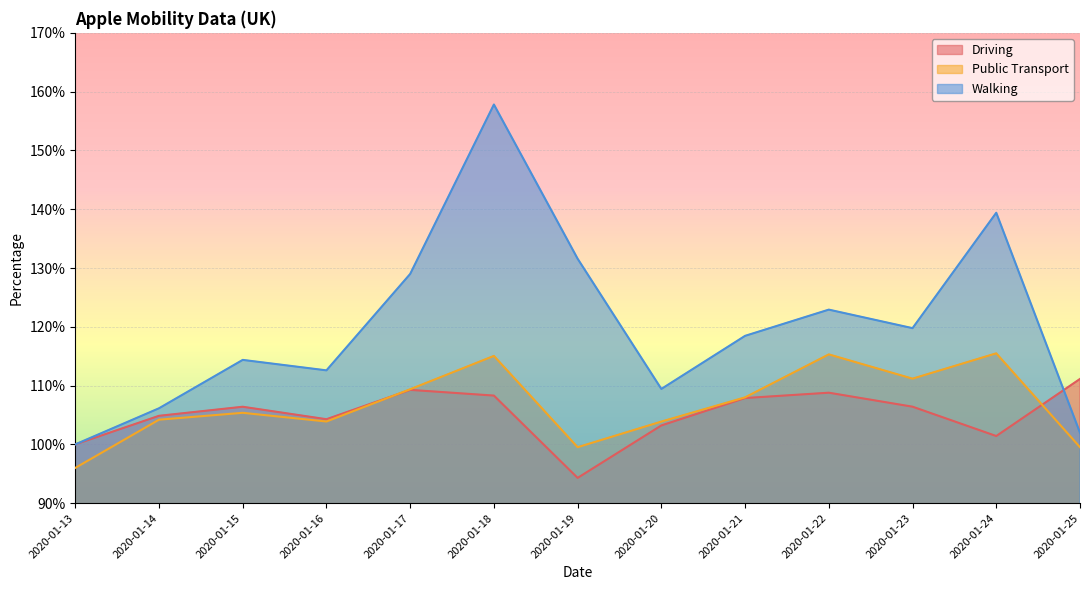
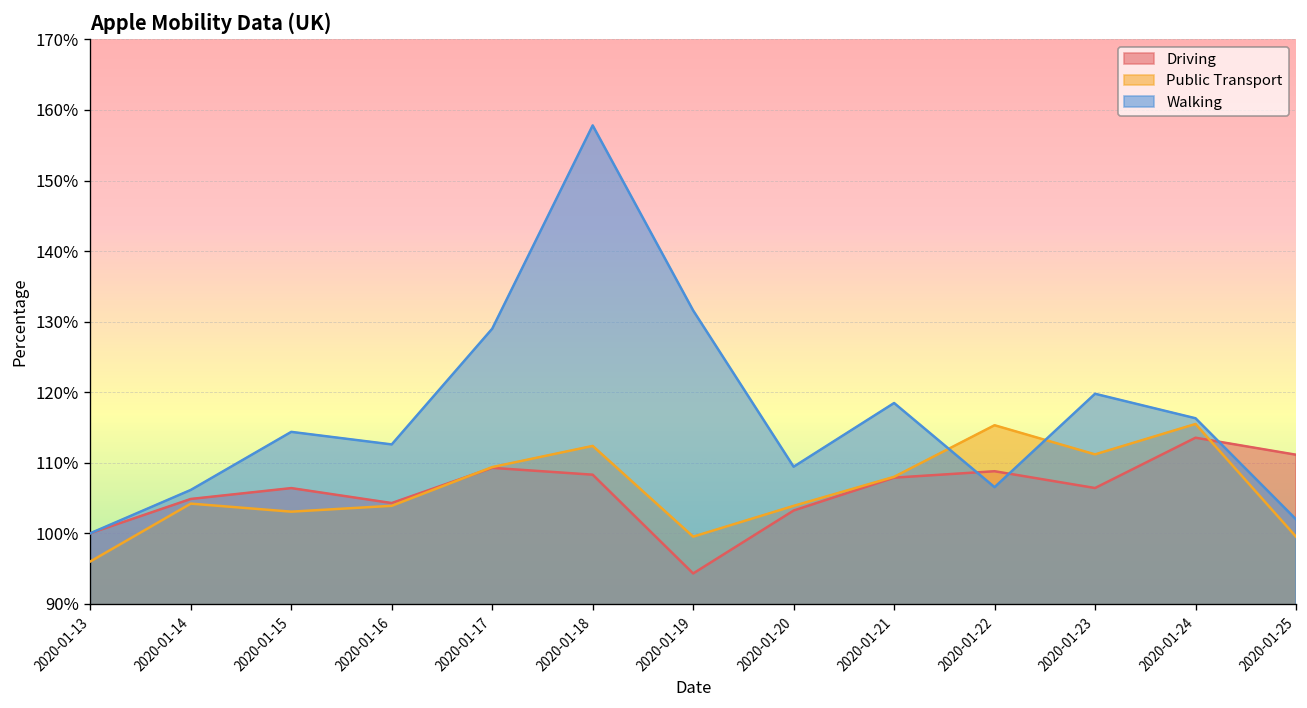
  {
    "Driving": {
      "2020-01-14": "105%",
      "2020-01-15": "106%",
      "2020-01-18": "108%",
      "2020-01-19": "94%",
      "2020-01-20": "103%",
      "2020-01-22": "109%",
      "2020-01-23": "106%",
-     "2020-01-24": "101%",
+     "2020-01-24": "114%",
      "2020-01-25": "111%"
    },
    "Public Transport": {
      "2020-01-13": "96%",
      "2020-01-14": "104%",
-     "2020-01-15": "105%",
-     "2020-01-18": "115%",
+     "2020-01-15": "103%",
+     "2020-01-18": "112%",
      "2020-01-19": "100%",
      "2020-01-20": "104%",
      "2020-01-22": "115%",
      "2020-01-23": "111%",
      "2020-01-24": "115%",
      "2020-01-25": "100%"
    },
    "Walking": {
      "2020-01-14": "106%",
      "2020-01-15": "114%",
      "2020-01-16": "113%",
      "2020-01-17": "129%",
      "2020-01-18": "158%",
      "2020-01-19": "132%",
      "2020-01-20": "109%",
      "2020-01-21": "118%",
-     "2020-01-22": "123%",
+     "2020-01-22": "107%",
      "2020-01-23": "120%",
-     "2020-01-24": "139%",
+     "2020-01-24": "116%",
      "2020-01-25": "102%"
    }
  }
